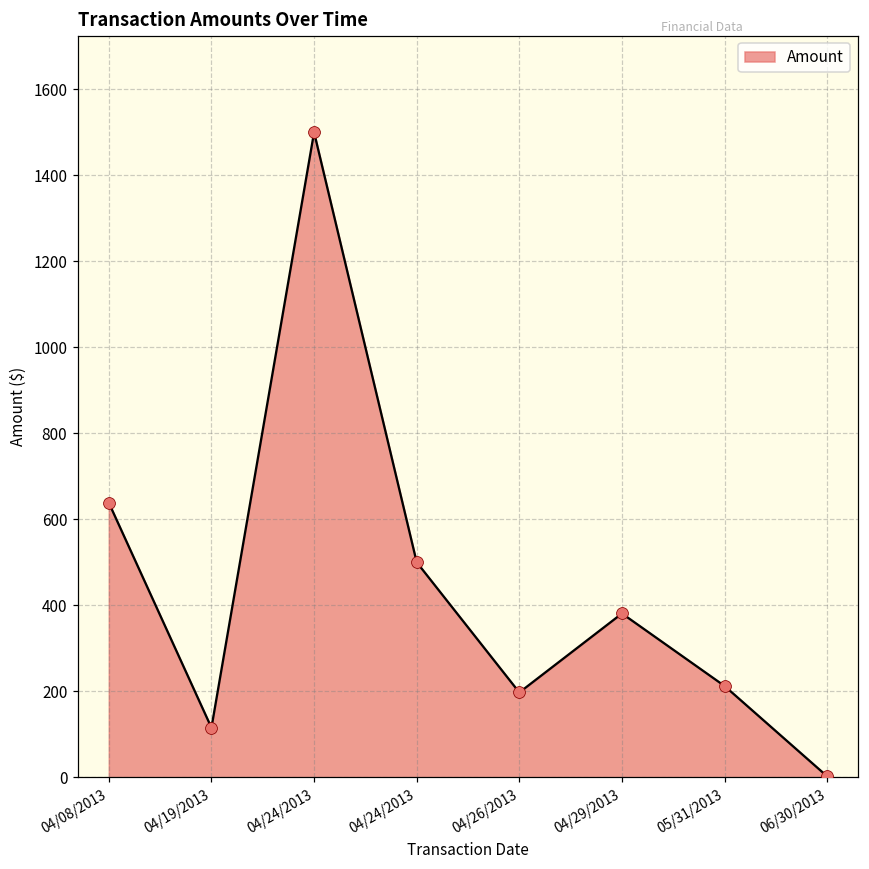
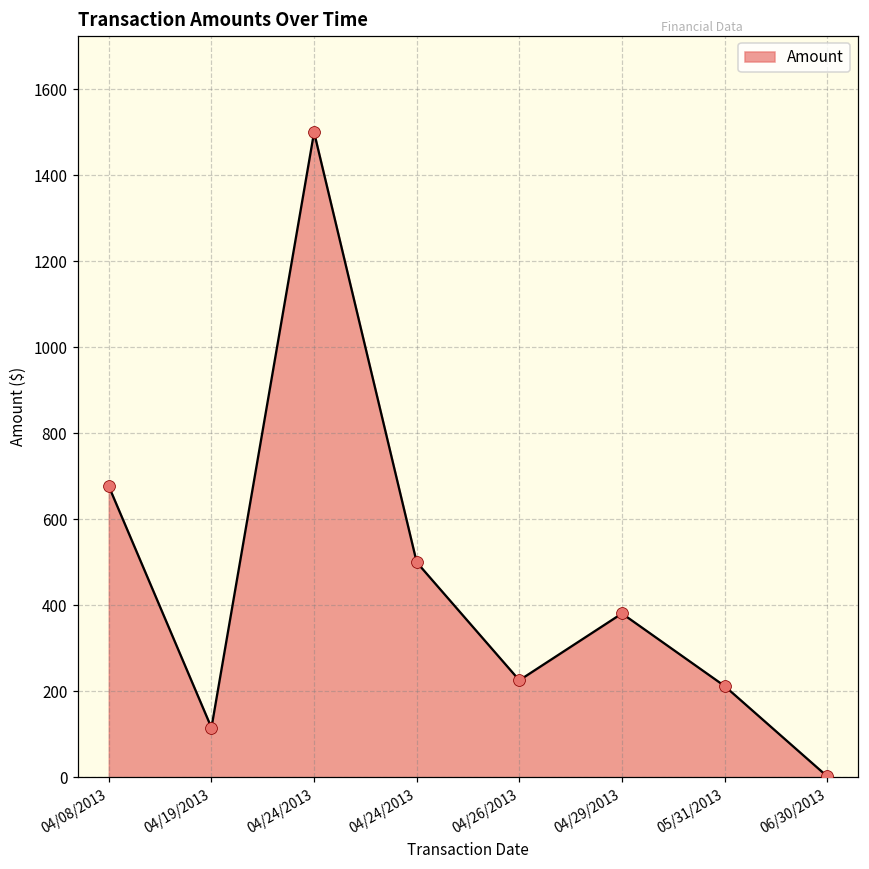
  {
-   "04/08/2013": 640,
+   "04/08/2013": 680,
    "04/19/2013": 120,
-   "04/26/2013": 200,
+   "04/26/2013": 230,
    "04/29/2013": 380,
    "05/31/2013": 210,
    "06/30/2013": 0
  }
